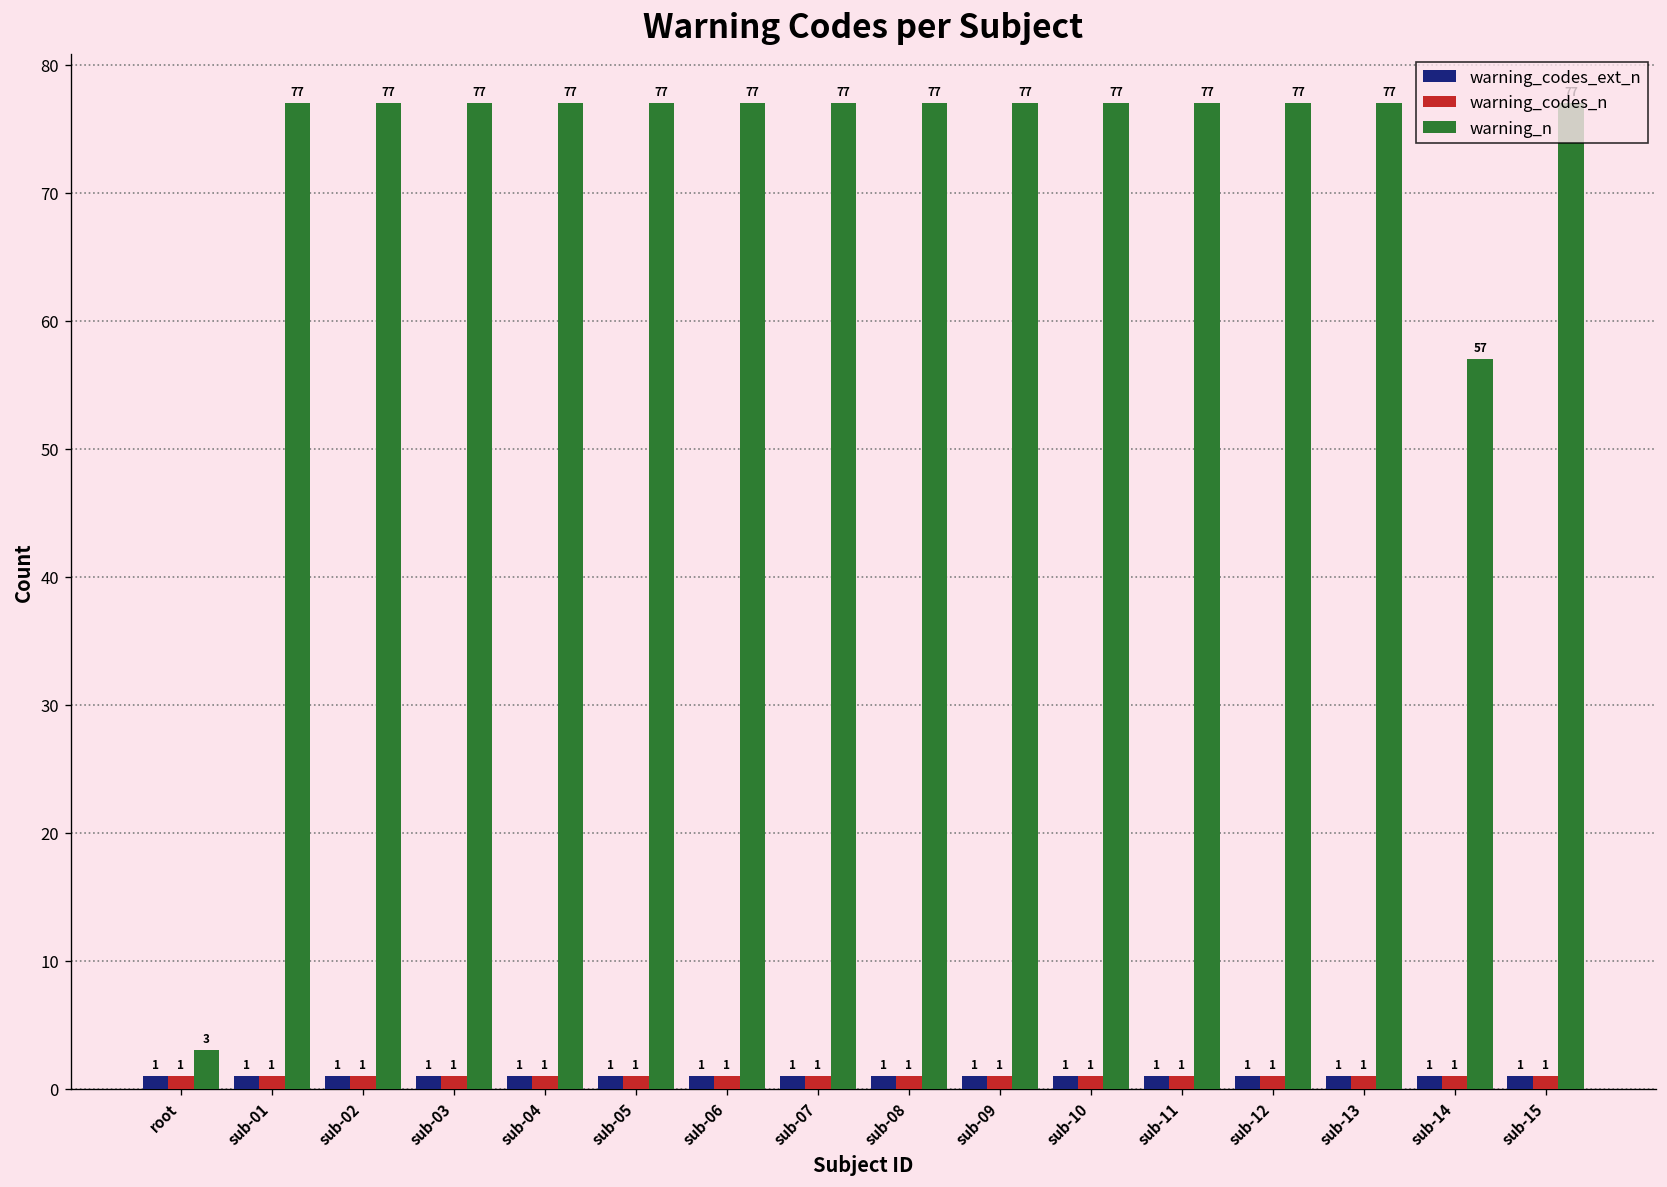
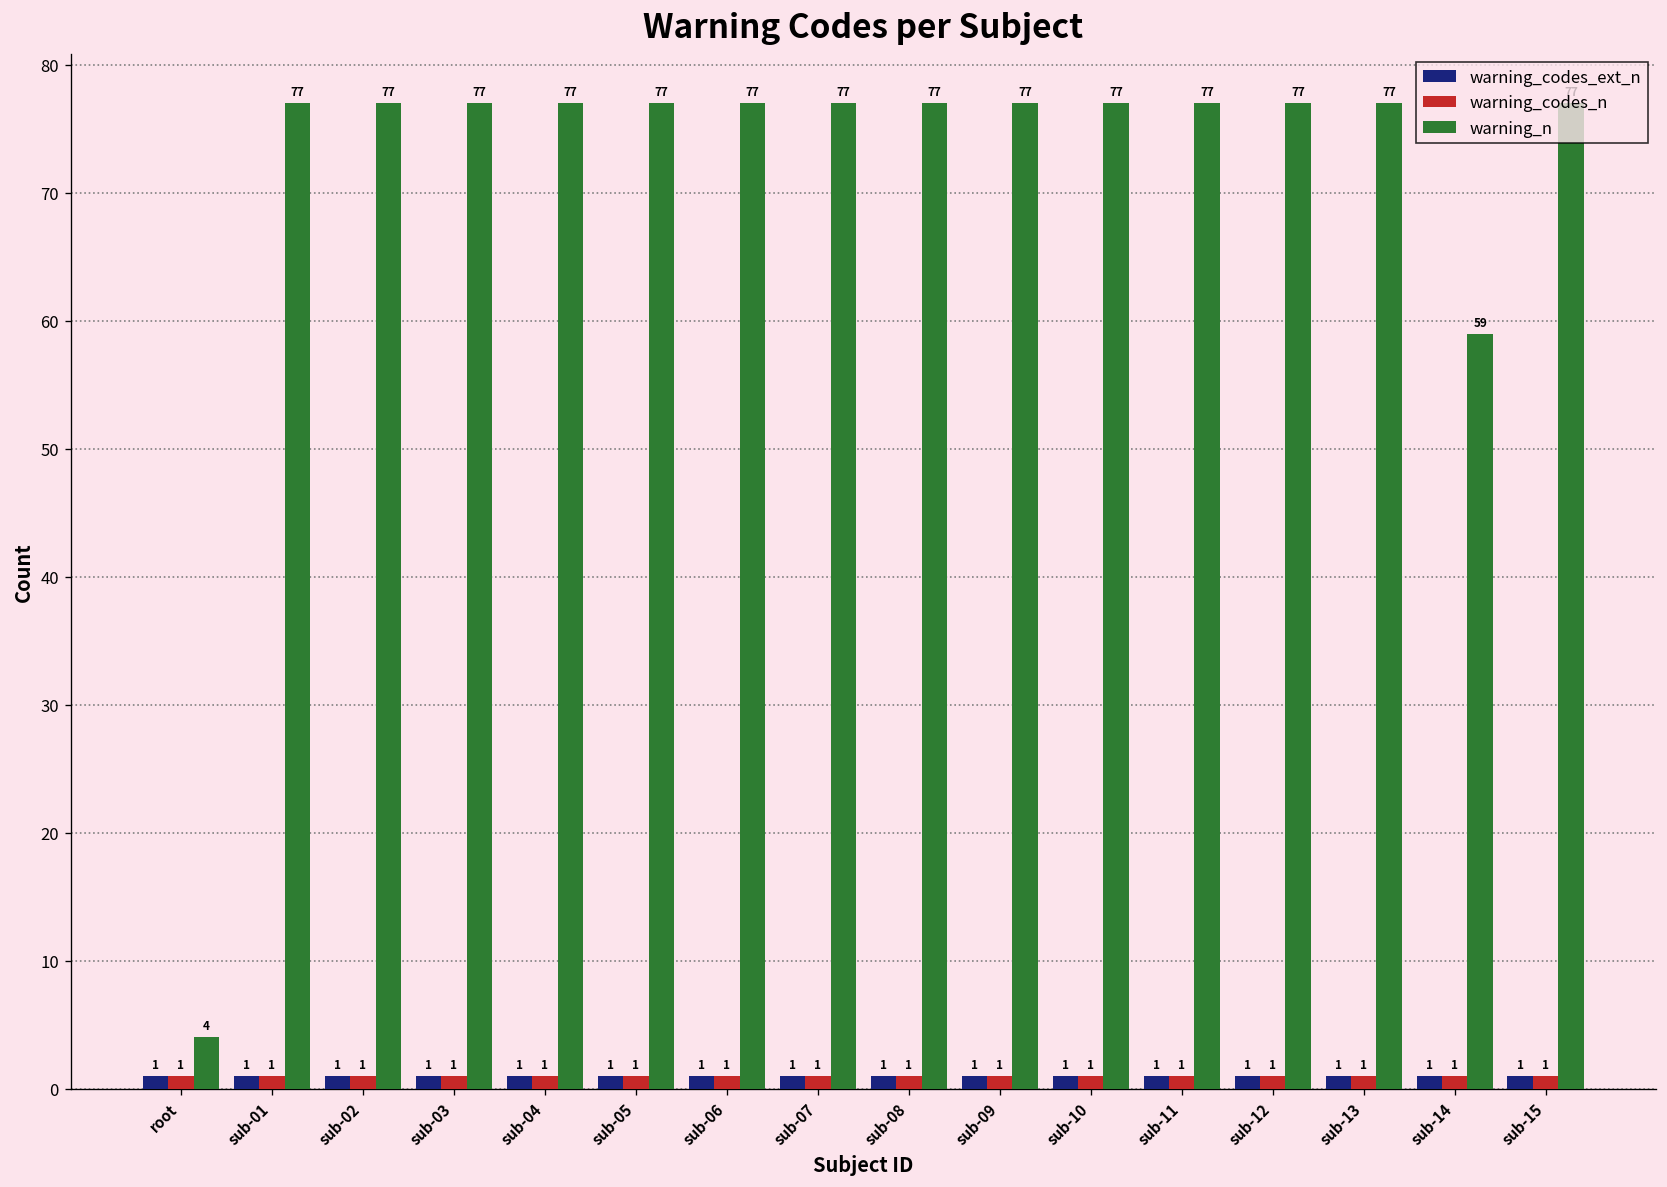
  {
    "warning_codes_ext_n": {
      "root": 1,
      "sub-01": 1,
      "sub-02": 1,
      "sub-03": 1,
      "sub-04": 1,
      "sub-05": 1,
      "sub-06": 1,
      "sub-07": 1,
      "sub-08": 1,
      "sub-09": 1,
      "sub-10": 1,
      "sub-11": 1,
      "sub-12": 1,
      "sub-13": 1,
      "sub-14": 1,
      "sub-15": 1
    },
    "warning_codes_n": {
      "root": 1,
      "sub-01": 1,
      "sub-02": 1,
      "sub-03": 1,
      "sub-04": 1,
      "sub-05": 1,
      "sub-06": 1,
      "sub-07": 1,
      "sub-08": 1,
      "sub-09": 1,
      "sub-10": 1,
      "sub-11": 1,
      "sub-12": 1,
      "sub-13": 1,
      "sub-14": 1,
      "sub-15": 1
    },
    "warning_n": {
-     "root": 3,
+     "root": 4,
      "sub-01": 77,
      "sub-02": 77,
      "sub-03": 77,
      "sub-04": 77,
      "sub-05": 77,
      "sub-06": 77,
      "sub-07": 77,
      "sub-08": 77,
      "sub-09": 77,
      "sub-10": 77,
      "sub-11": 77,
      "sub-12": 77,
      "sub-13": 77,
-     "sub-14": 57
+     "sub-14": 59
    }
  }
